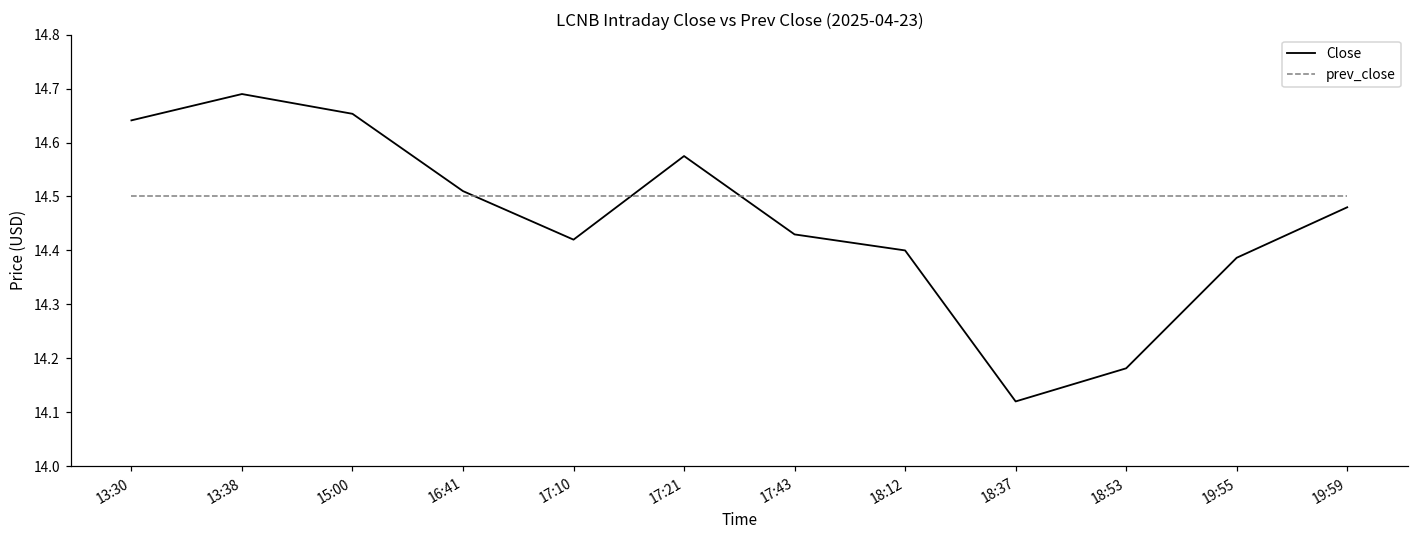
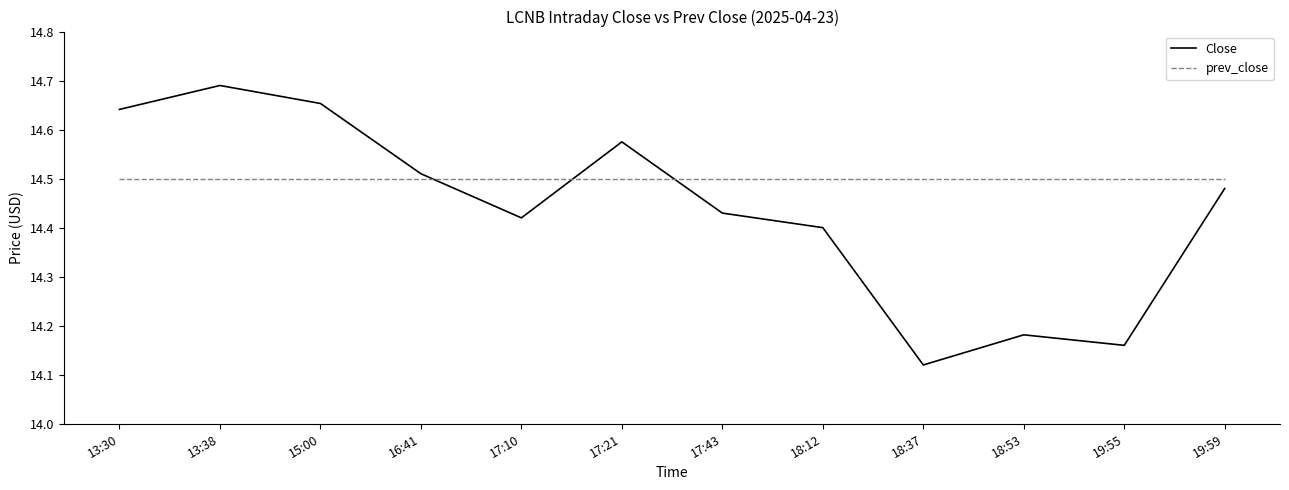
  {
    "Close": {
      "13:30": 14.64,
      "13:38": 14.69,
      "15:00": 14.65,
      "16:41": 14.51,
      "17:10": 14.42,
      "17:21": 14.57,
      "17:43": 14.43,
      "18:12": 14.40,
      "18:37": 14.12,
      "18:53": 14.18,
-     "19:55": 14.39,
+     "19:55": 14.16,
      "19:59": 14.48
    },
    "prev_close": {
      "13:30": 14.50,
      "13:38": 14.50,
      "15:00": 14.50,
      "16:41": 14.50,
      "17:10": 14.50,
      "17:21": 14.50,
      "17:43": 14.50,
      "18:12": 14.50,
      "18:37": 14.50,
      "18:53": 14.50,
      "19:55": 14.50,
      "19:59": 14.50
    }
  }
